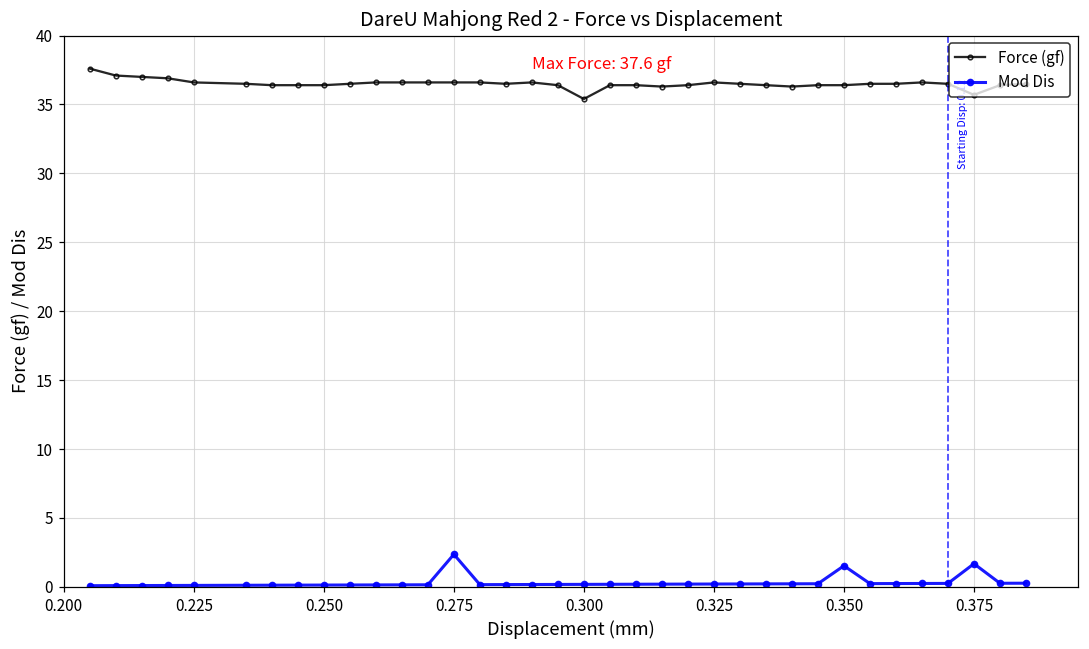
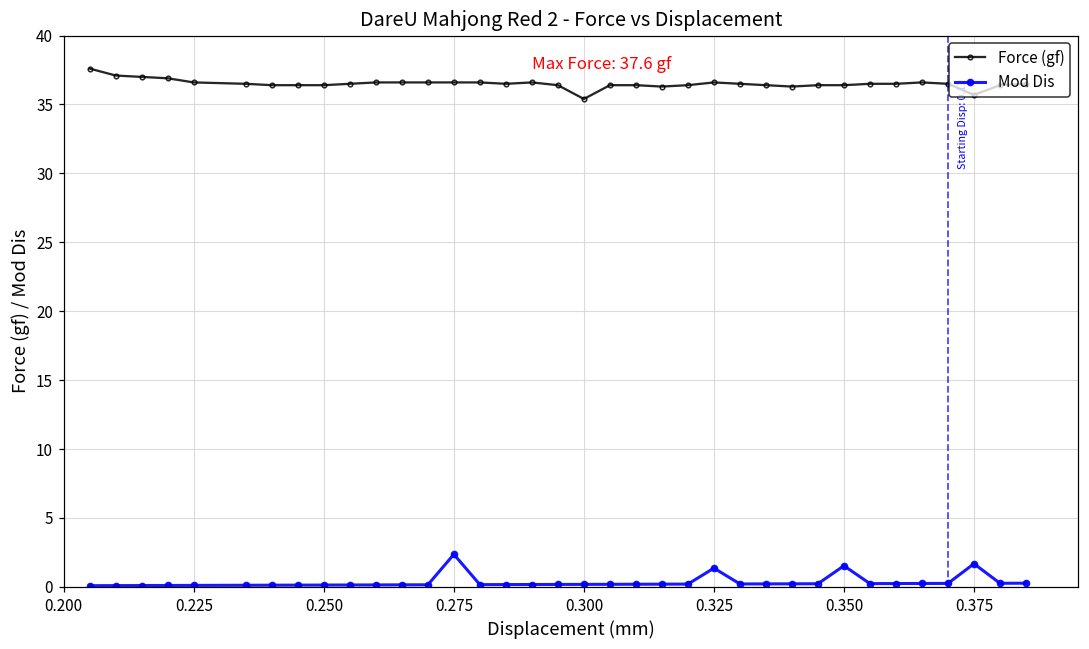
  {
    "Force (gf)": {
      "0.225": 36.6,
      "0.250": 36.4,
      "0.275": 36.6,
      "0.300": 35.4,
      "0.325": 36.6,
      "0.350": 36.4
    },
    "Mod Dis": {
      "0.225": 0.1,
      "0.250": 0.1,
      "0.275": 2.4,
      "0.300": 0.2,
-     "0.325": 0.2,
+     "0.325": 1.4,
      "0.350": 1.5,
      "0.375": 1.7
    }
  }
